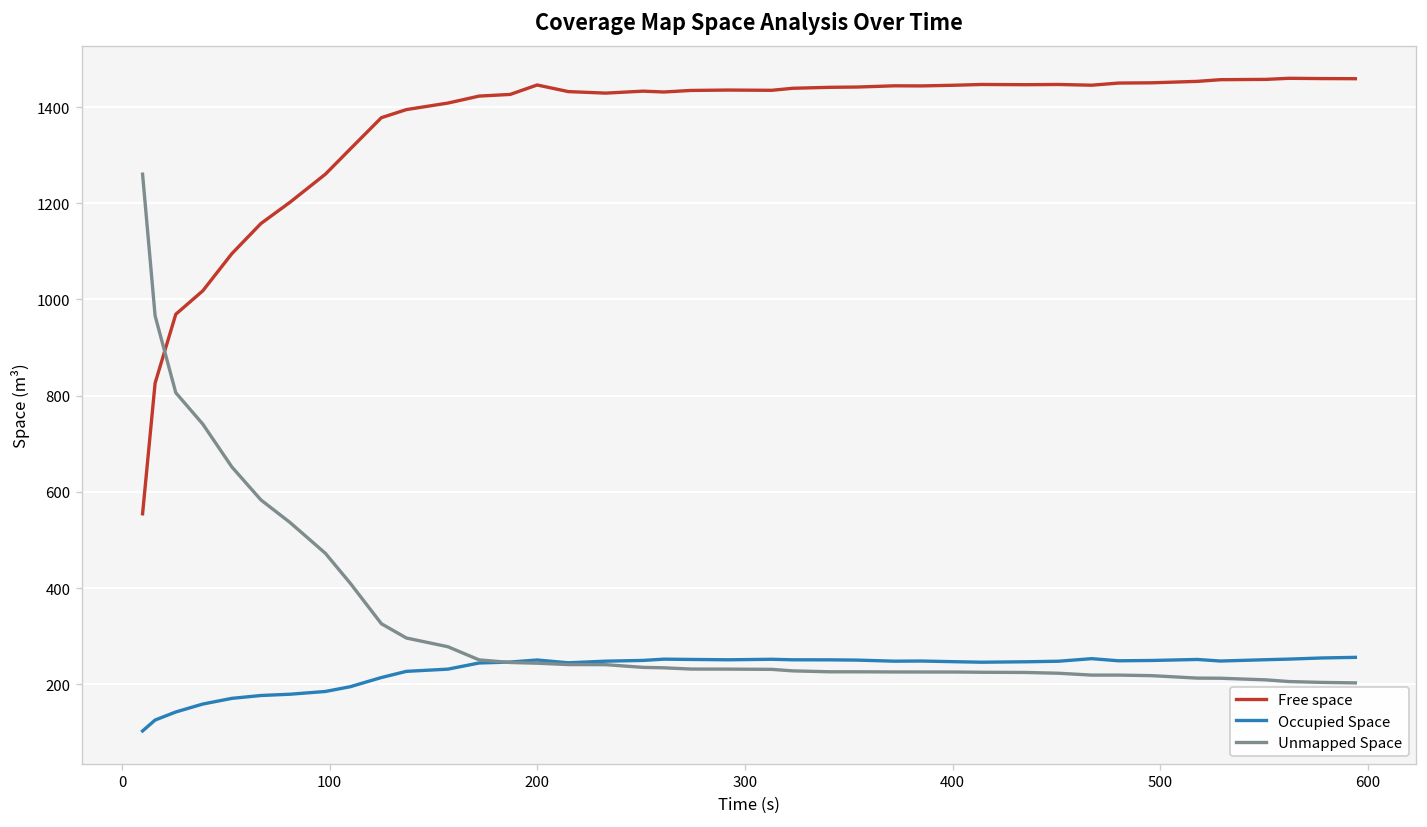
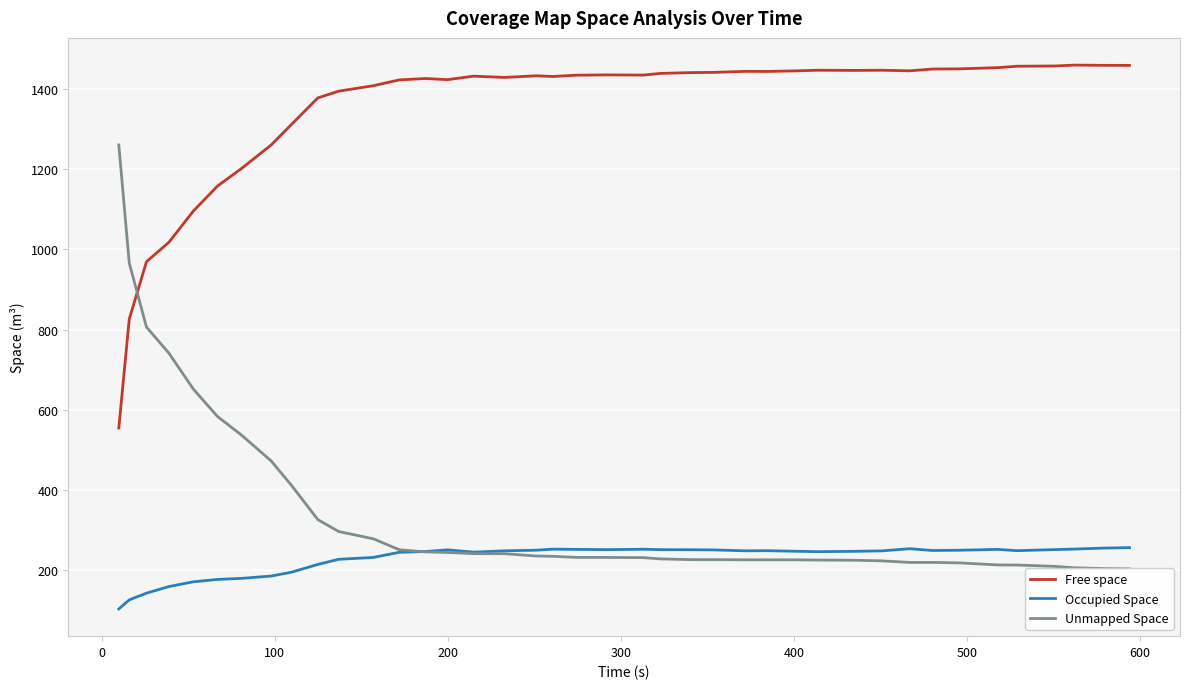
  {
    "Free space": {
-     "200": 1450
+     "200": 1420
    },
    "Occupied Space": {
      "200": 250
    },
    "Unmapped Space": {
      "200": 240
    }
  }
